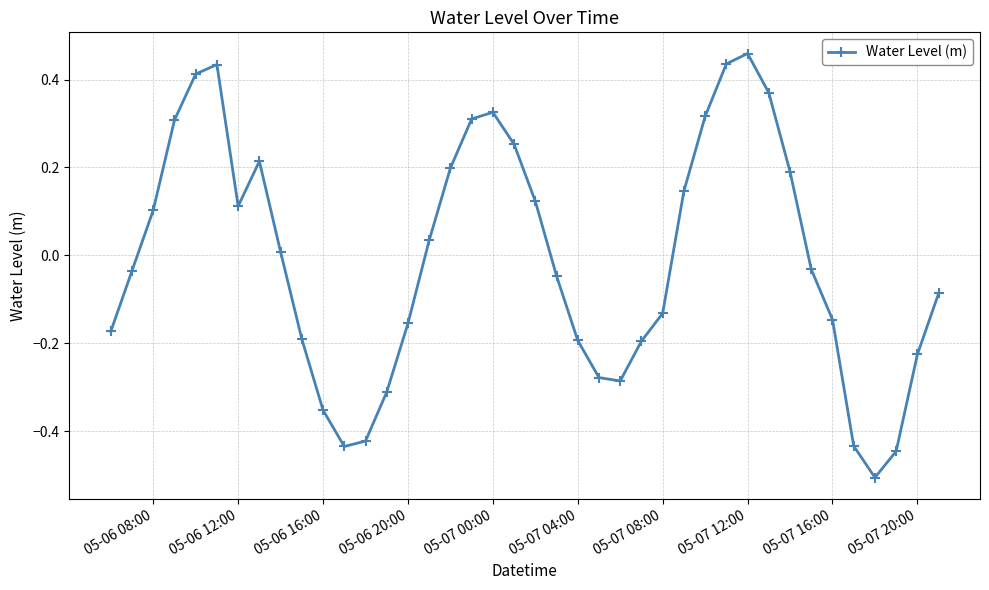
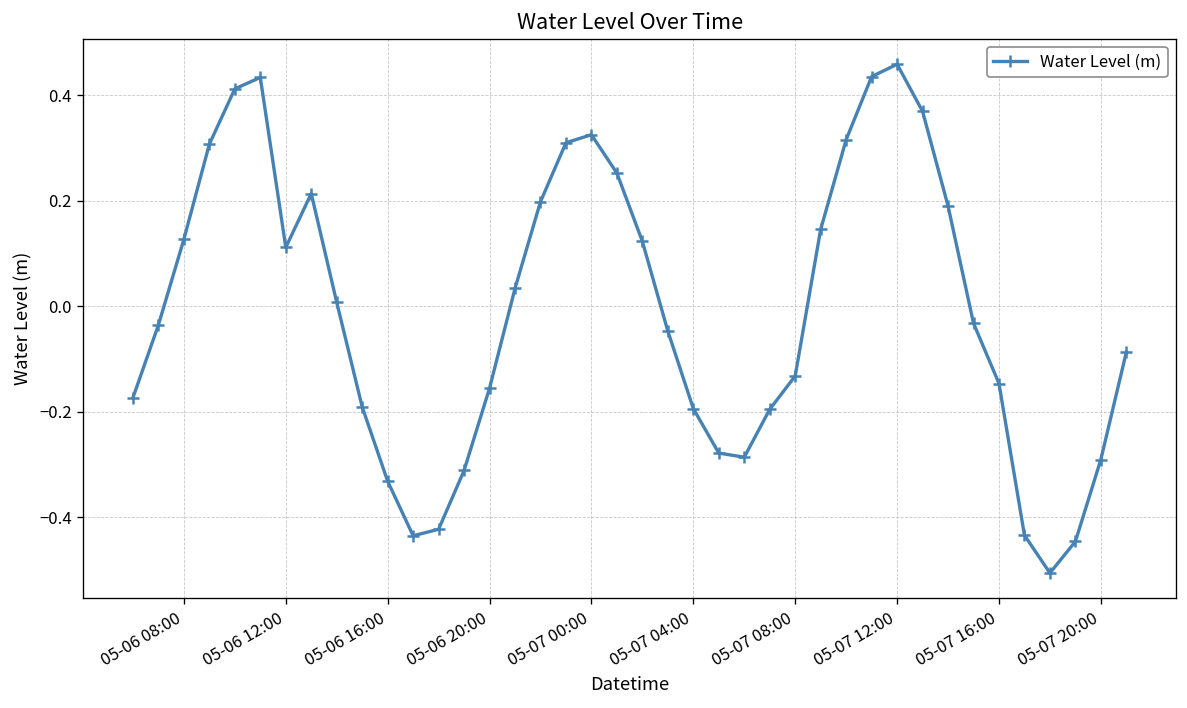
  {
-   "05-06 08:00": 0.10,
+   "05-06 08:00": 0.13,
    "05-06 12:00": 0.11,
-   "05-06 16:00": -0.35,
+   "05-06 16:00": -0.33,
    "05-06 20:00": -0.16,
    "05-07 00:00": 0.33,
    "05-07 04:00": -0.19,
    "05-07 08:00": -0.13,
    "05-07 12:00": 0.46,
    "05-07 16:00": -0.15,
-   "05-07 20:00": -0.23
+   "05-07 20:00": -0.29
  }
